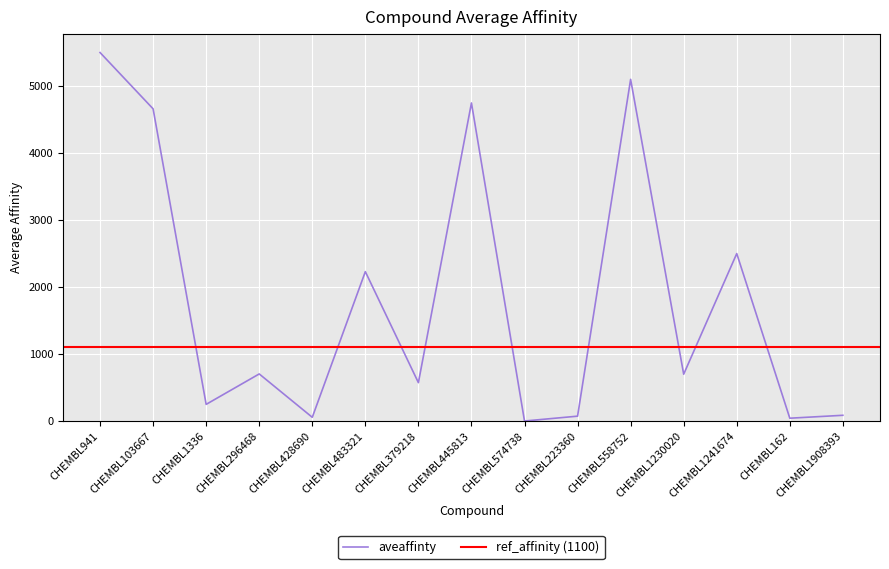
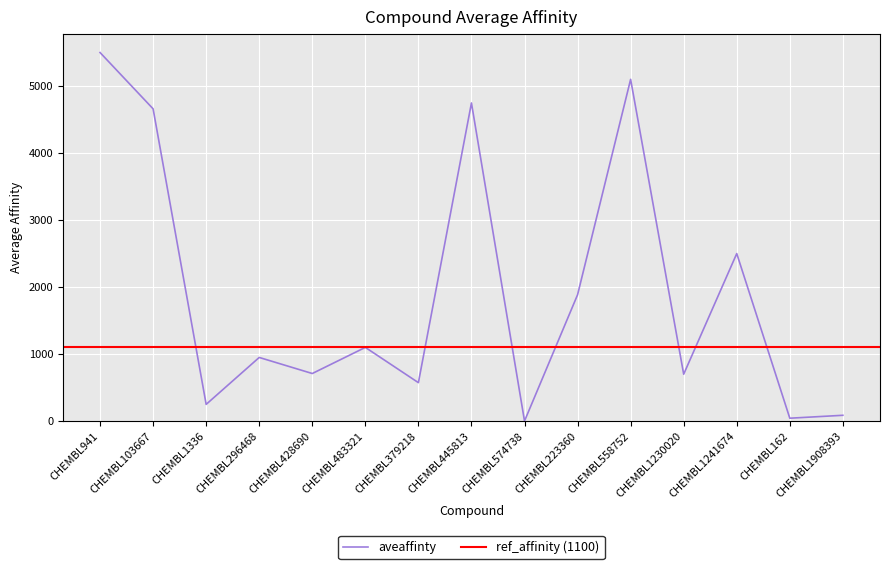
  {
    "CHEMBL941": 5500,
    "CHEMBL103667": 4700,
    "CHEMBL1336": 300,
-   "CHEMBL296468": 700,
-   "CHEMBL428690": 100,
-   "CHEMBL483321": 2200,
+   "CHEMBL296468": 1000,
+   "CHEMBL428690": 700,
+   "CHEMBL483321": 1100,
    "CHEMBL379218": 600,
    "CHEMBL445813": 4700,
    "CHEMBL574738": 0,
-   "CHEMBL223360": 100,
+   "CHEMBL223360": 1900,
    "CHEMBL558752": 5100,
    "CHEMBL1230020": 700,
    "CHEMBL1241674": 2500,
    "CHEMBL162": 0,
    "CHEMBL1908393": 100
  }
